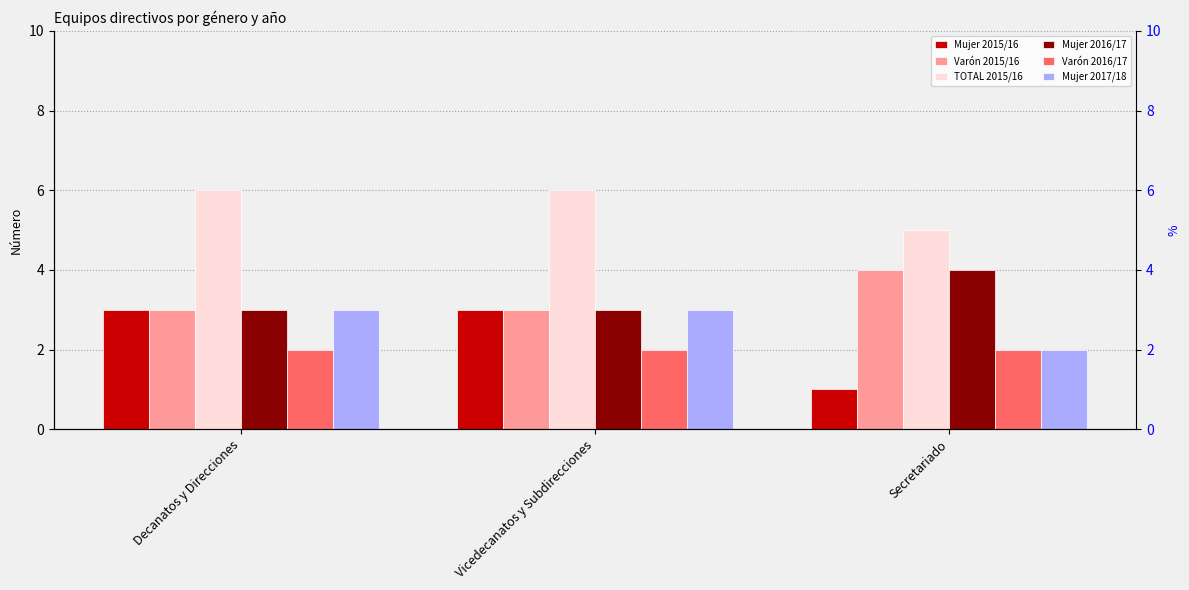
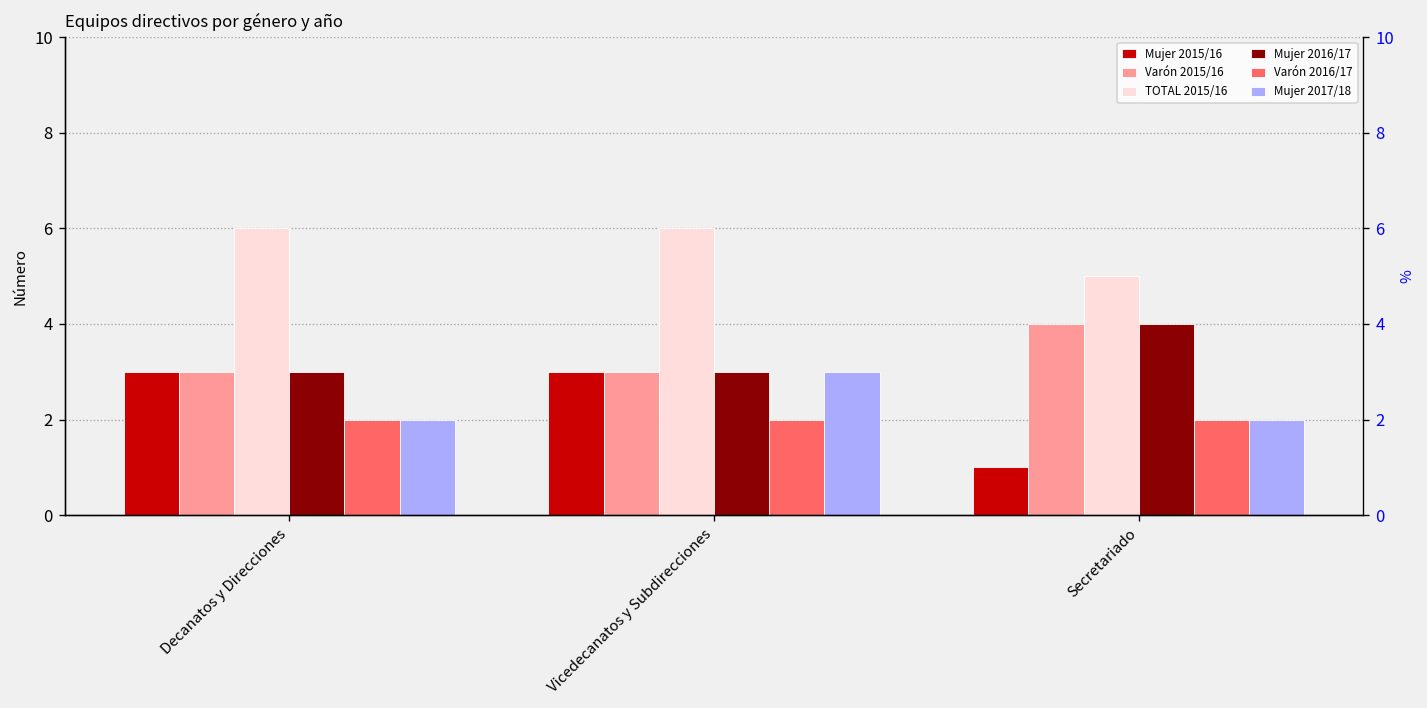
  {
    "Mujer 2015/16": {
      "Decanatos y Direcciones": 3,
      "Vicedecanatos y Subdirecciones": 3,
      "Secretariado": 1
    },
    "Varón 2015/16": {
      "Decanatos y Direcciones": 3,
      "Vicedecanatos y Subdirecciones": 3,
      "Secretariado": 4
    },
    "TOTAL 2015/16": {
      "Decanatos y Direcciones": 6,
      "Vicedecanatos y Subdirecciones": 6,
      "Secretariado": 5
    },
    "Mujer 2016/17": {
      "Decanatos y Direcciones": 3,
      "Vicedecanatos y Subdirecciones": 3,
      "Secretariado": 4
    },
    "Varón 2016/17": {
      "Decanatos y Direcciones": 2,
      "Vicedecanatos y Subdirecciones": 2,
      "Secretariado": 2
    },
    "Mujer 2017/18": {
-     "Decanatos y Direcciones": 3,
+     "Decanatos y Direcciones": 2,
      "Vicedecanatos y Subdirecciones": 3,
      "Secretariado": 2
    }
  }
